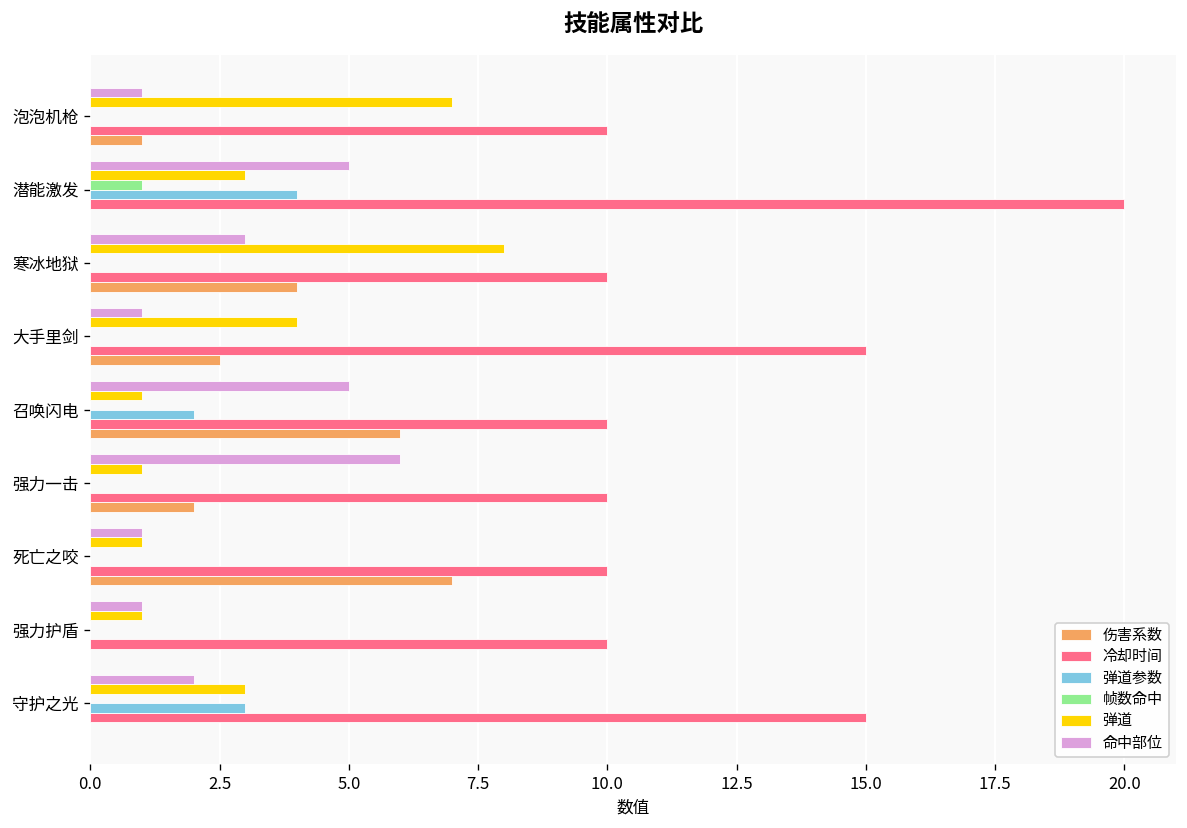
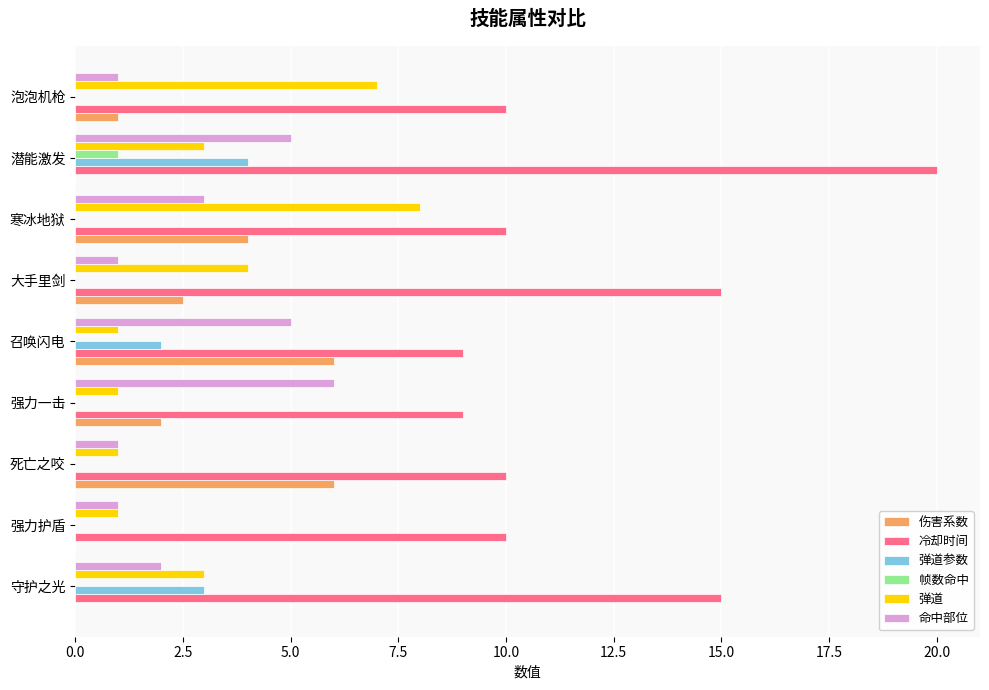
  {
    "伤害系数": {
      "泡泡机枪": 1,
      "潜能激发": 0,
      "寒冰地狱": 4,
      "大手里剑": 2.5,
      "召唤闪电": 6,
      "强力一击": 2,
-     "死亡之咬": 7,
+     "死亡之咬": 6,
      "强力护盾": 0,
      "守护之光": 0
    },
    "冷却时间": {
      "泡泡机枪": 10,
      "潜能激发": 20,
      "寒冰地狱": 10,
      "大手里剑": 15,
-     "召唤闪电": 10,
-     "强力一击": 10,
+     "召唤闪电": 9,
+     "强力一击": 9,
      "死亡之咬": 10,
      "强力护盾": 10,
      "守护之光": 15
    },
    "弹道参数": {
      "泡泡机枪": 0,
      "潜能激发": 4,
      "寒冰地狱": 0,
      "大手里剑": 0,
      "召唤闪电": 2,
      "强力一击": 0,
      "死亡之咬": 0,
      "强力护盾": 0,
      "守护之光": 3
    },
    "帧数命中": {
      "泡泡机枪": 0,
      "潜能激发": 1,
      "寒冰地狱": 0,
      "大手里剑": 0,
      "召唤闪电": 0,
      "强力一击": 0,
      "死亡之咬": 0,
      "强力护盾": 0,
      "守护之光": 0
    },
    "弹道": {
      "泡泡机枪": 7,
      "潜能激发": 3,
      "寒冰地狱": 8,
      "大手里剑": 4,
      "召唤闪电": 1,
      "强力一击": 1,
      "死亡之咬": 1,
      "强力护盾": 1,
      "守护之光": 3
    },
    "命中部位": {
      "泡泡机枪": 1,
      "潜能激发": 5,
      "寒冰地狱": 3,
      "大手里剑": 1,
      "召唤闪电": 5,
      "强力一击": 6,
      "死亡之咬": 1,
      "强力护盾": 1,
      "守护之光": 2
    }
  }
